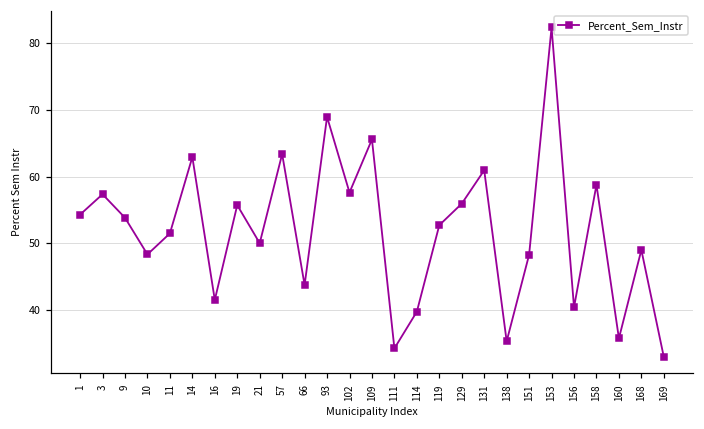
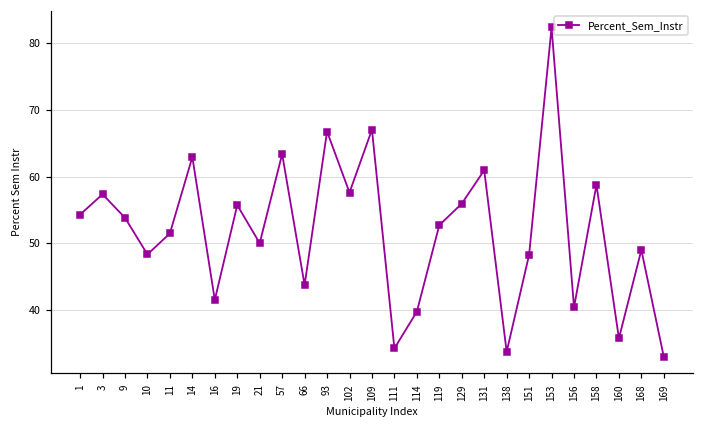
  {
    "1": 54,
    "3": 57,
    "9": 54,
    "10": 48,
    "11": 51,
    "14": 63,
    "16": 42,
    "19": 56,
    "21": 50,
    "57": 63,
    "66": 44,
-   "93": 69,
+   "93": 67,
    "102": 58,
-   "109": 66,
+   "109": 67,
    "111": 34,
    "114": 40,
    "119": 53,
    "129": 56,
    "131": 61,
-   "138": 35,
+   "138": 34,
    "151": 48,
    "153": 82,
    "156": 40,
    "158": 59,
    "160": 36,
    "168": 49,
    "169": 33
  }
